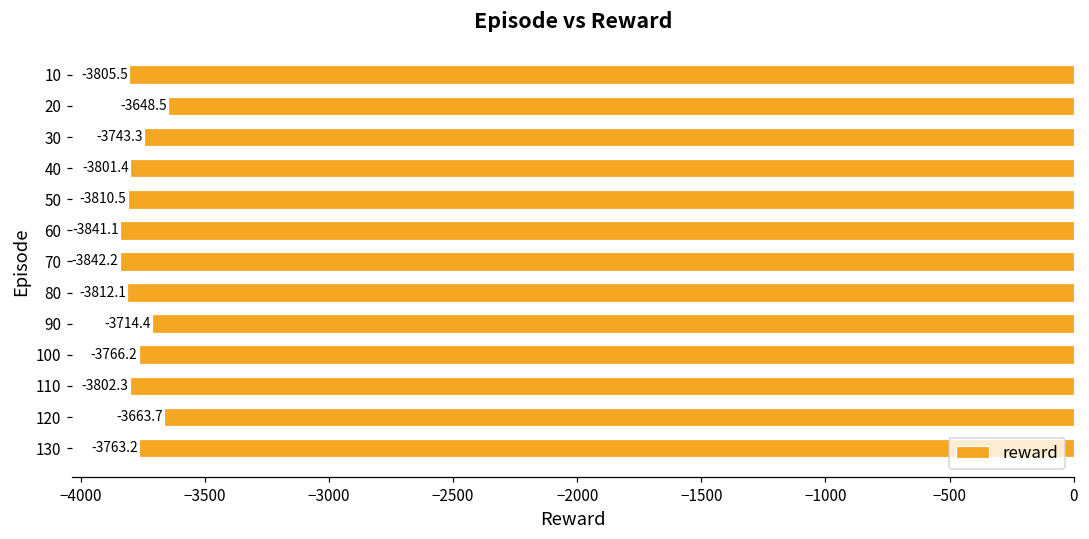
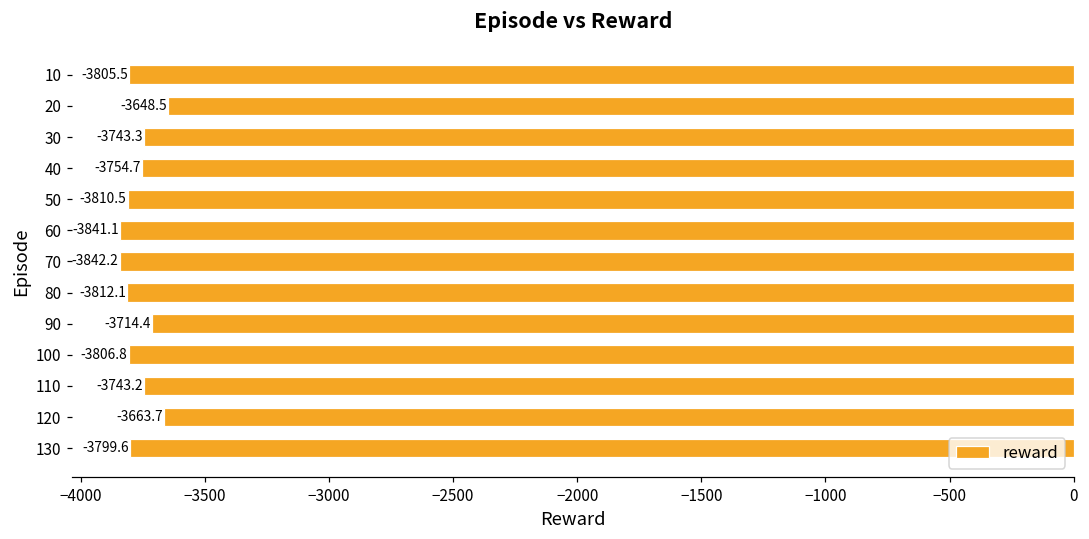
  {
    "10": -3805.5,
    "20": -3648.5,
    "30": -3743.3,
-   "40": -3801.4,
+   "40": -3754.7,
    "50": -3810.5,
    "60": -3841.1,
    "70": -3842.2,
    "80": -3812.1,
    "90": -3714.4,
-   "100": -3766.2,
-   "110": -3802.3,
+   "100": -3806.8,
+   "110": -3743.2,
    "120": -3663.7,
-   "130": -3763.2
+   "130": -3799.6
  }
